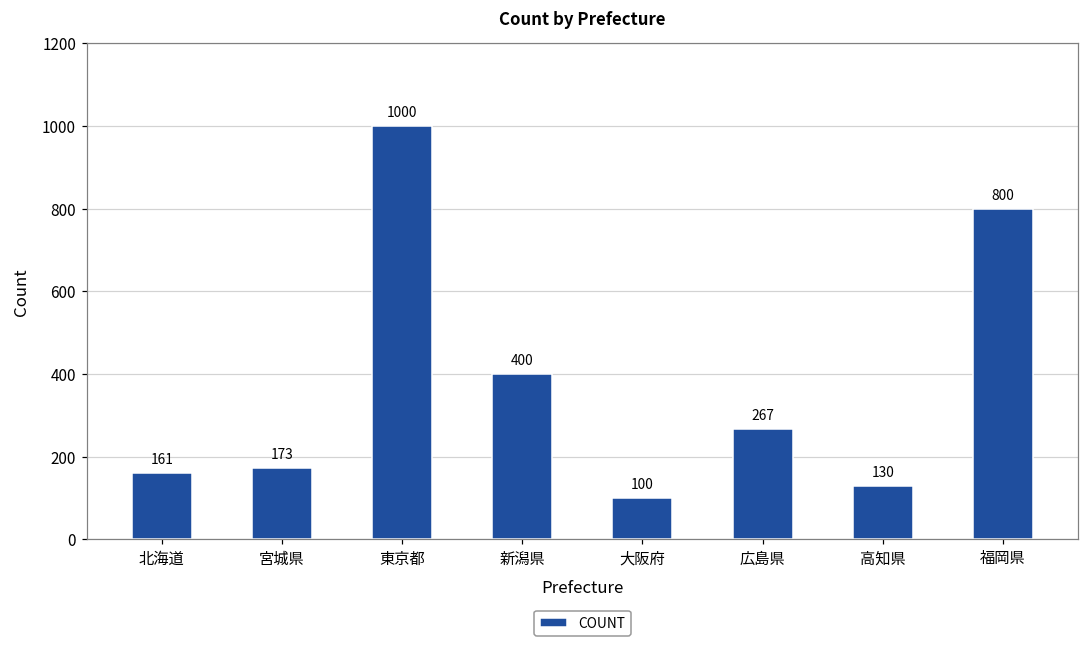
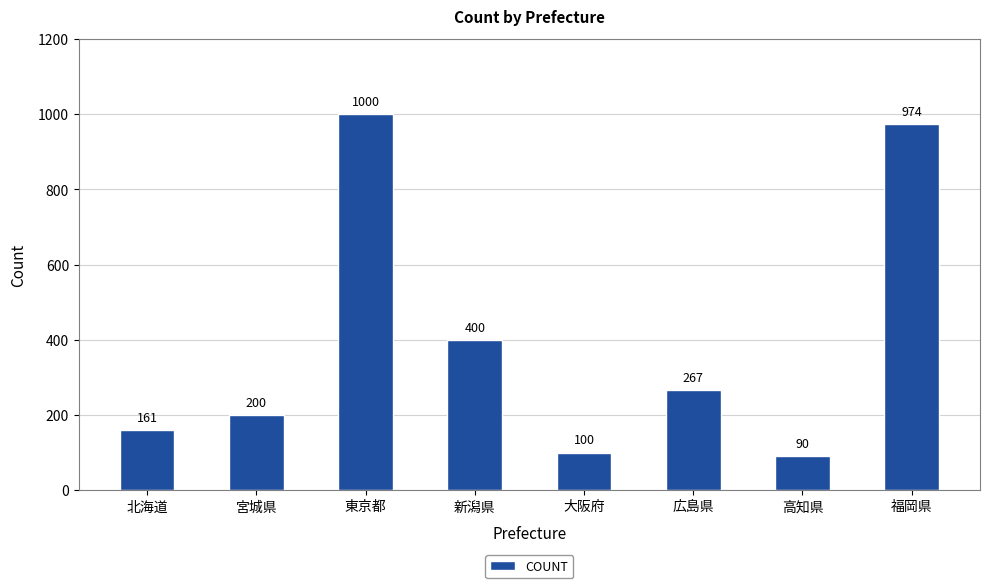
  {
    "北海道": 161,
-   "宮城県": 173,
+   "宮城県": 200,
    "東京都": 1000,
    "新潟県": 400,
    "大阪府": 100,
    "広島県": 267,
-   "高知県": 130,
-   "福岡県": 800
+   "高知県": 90,
+   "福岡県": 974
  }
